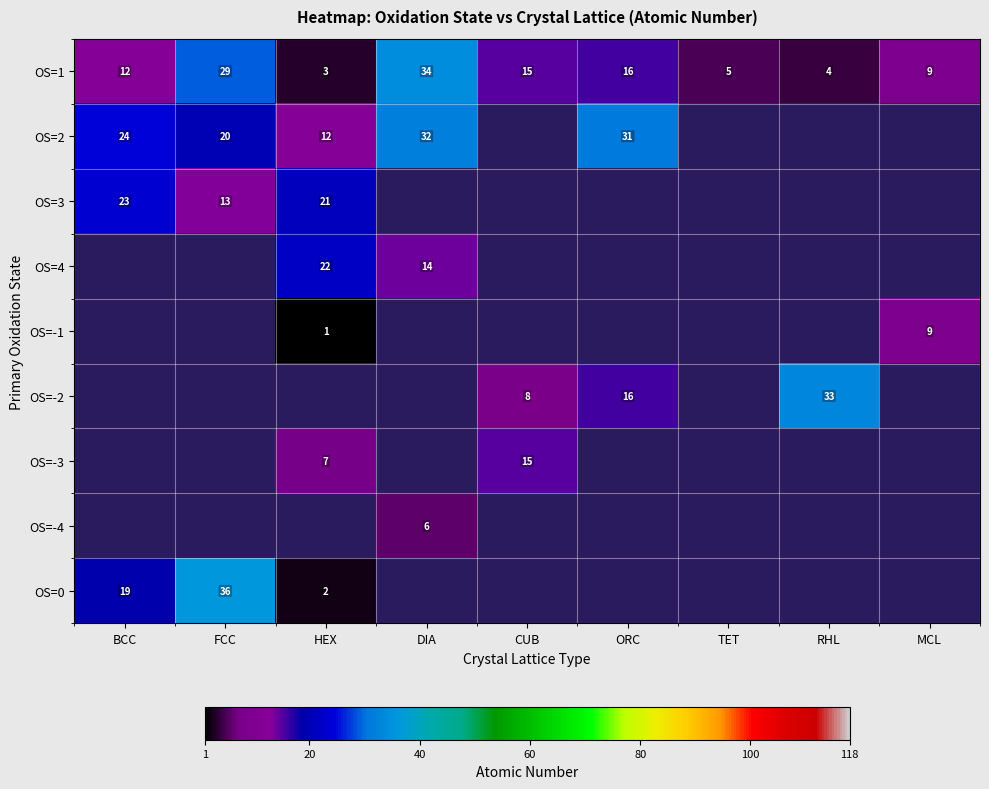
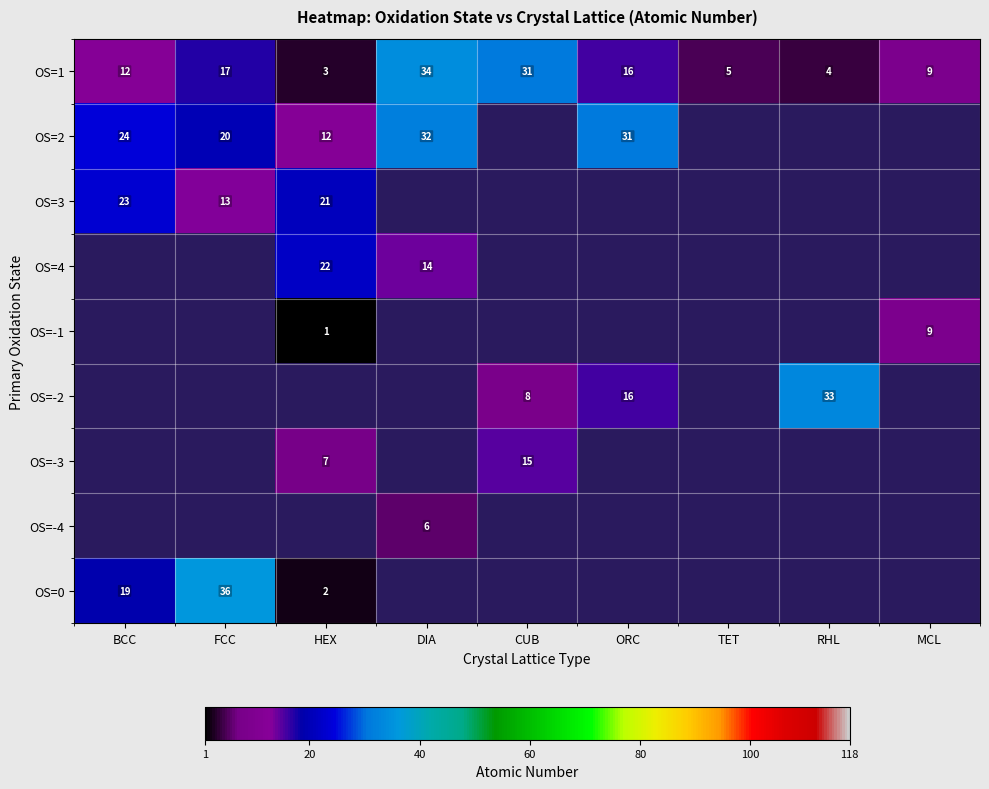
  {
    "OS=1": {
-     "FCC": 29,
-     "CUB": 15
+     "FCC": 17,
+     "CUB": 31
    }
  }
